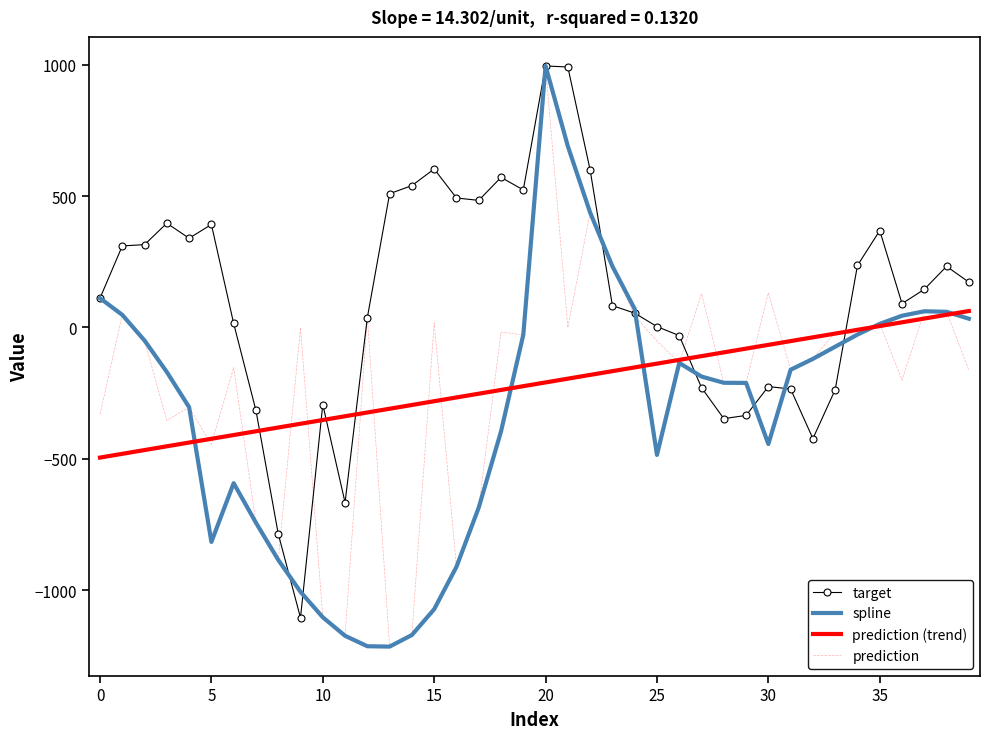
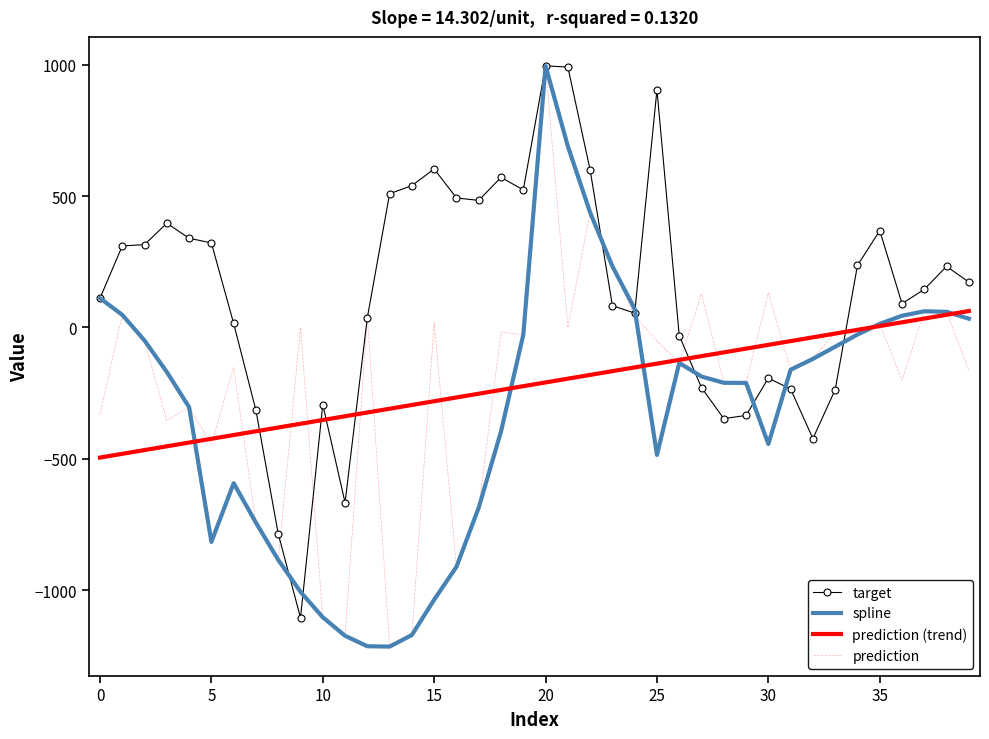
  {
    "target": {
-     "5": 390,
+     "5": 320,
      "10": -290,
      "15": 600,
-     "25": 0,
-     "30": -220,
+     "25": 900,
+     "30": -190,
      "35": 370
    },
    "spline": {
      "5": -820,
-     "15": -1070,
+     "15": -1040,
      "25": -480,
      "30": -440
    }
  }
